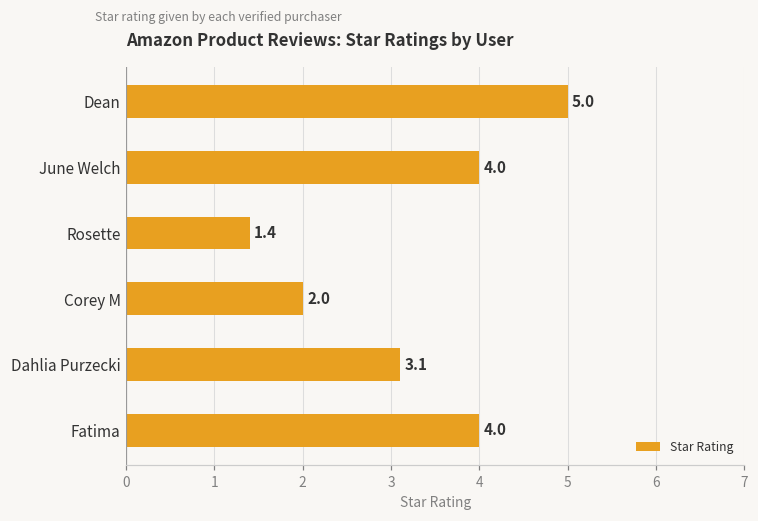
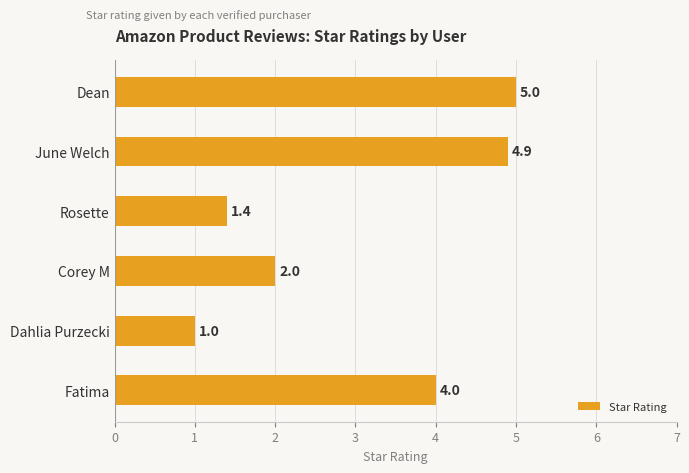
  {
    "Dean": 5.0,
-   "June Welch": 4.0,
+   "June Welch": 4.9,
    "Rosette": 1.4,
    "Corey M": 2.0,
-   "Dahlia Purzecki": 3.1,
+   "Dahlia Purzecki": 1.0,
    "Fatima": 4.0
  }
